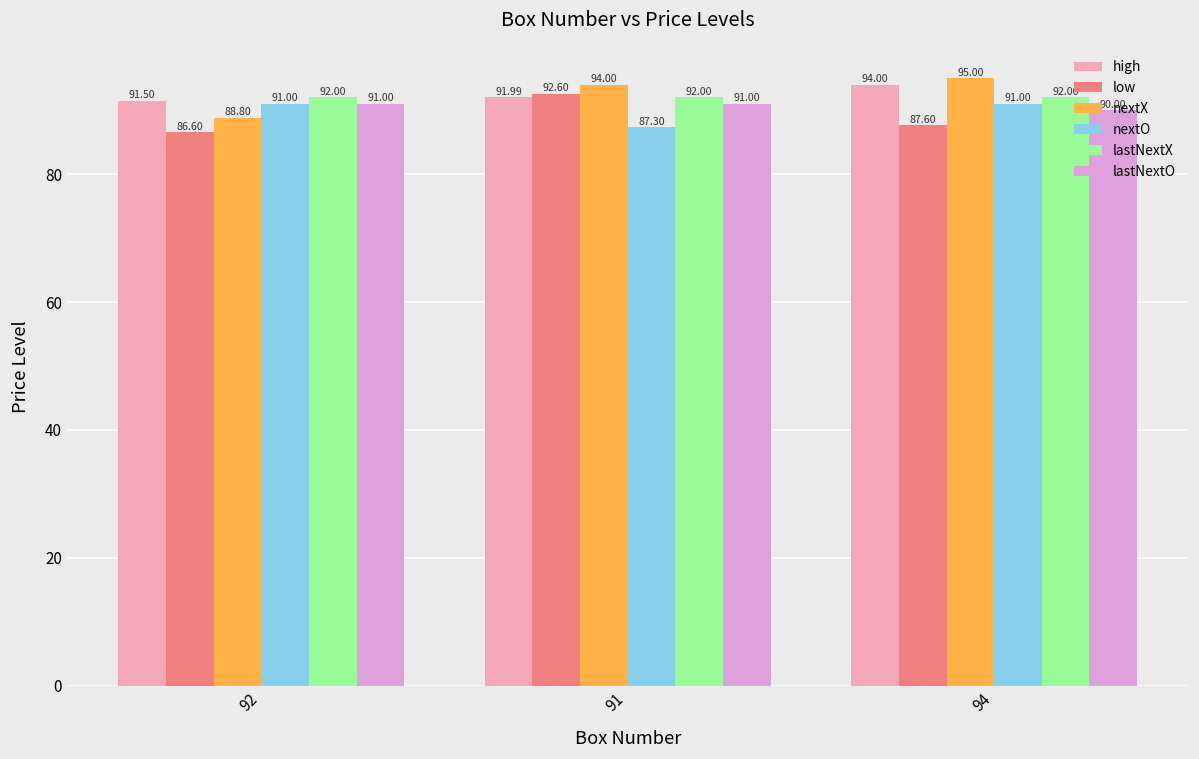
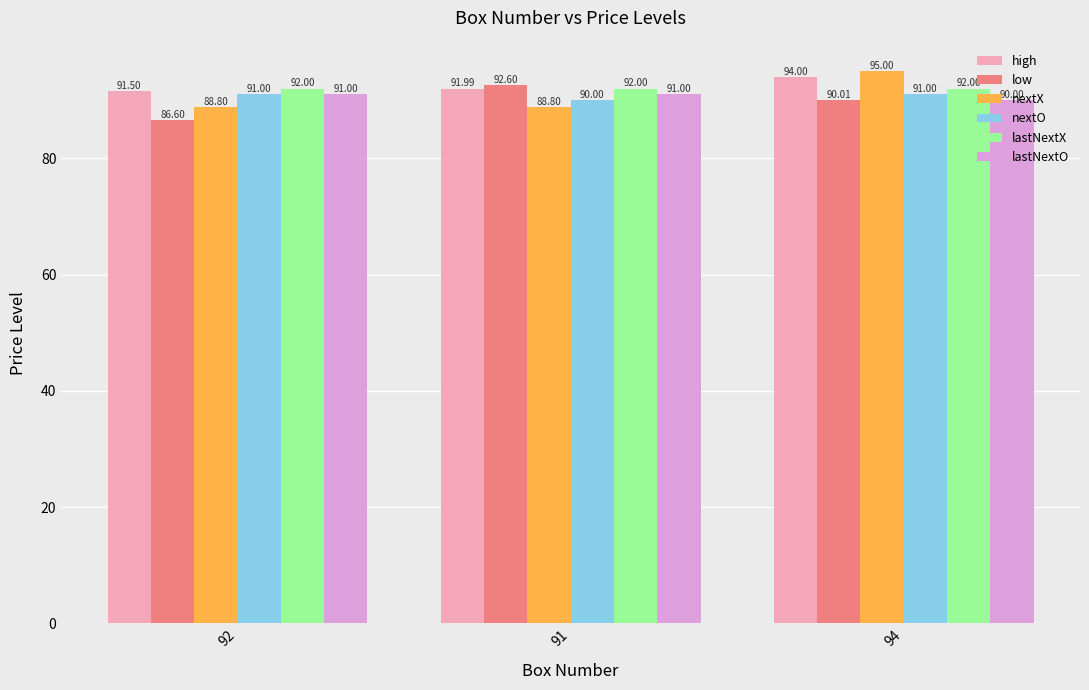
  {
    "low": {
      "92": 86.60,
      "91": 92.60,
-     "94": 87.60
+     "94": 90.01
    },
    "nextX": {
      "92": 88.80,
-     "91": 94.00,
+     "91": 88.80,
      "94": 95.00
    },
    "nextO": {
      "92": 91.00,
-     "91": 87.30,
+     "91": 90.00,
      "94": 91.00
    },
    "lastNextX": {
      "92": 92.00,
      "91": 92.00,
      "94": 92.00
    }
  }
